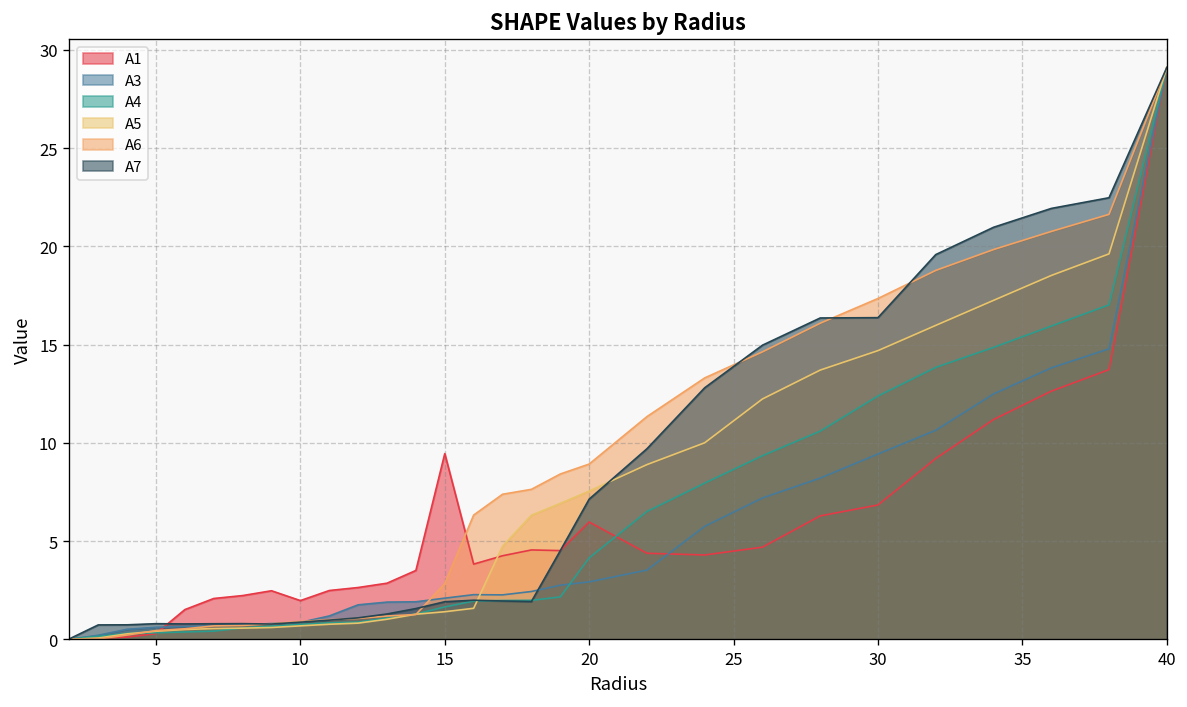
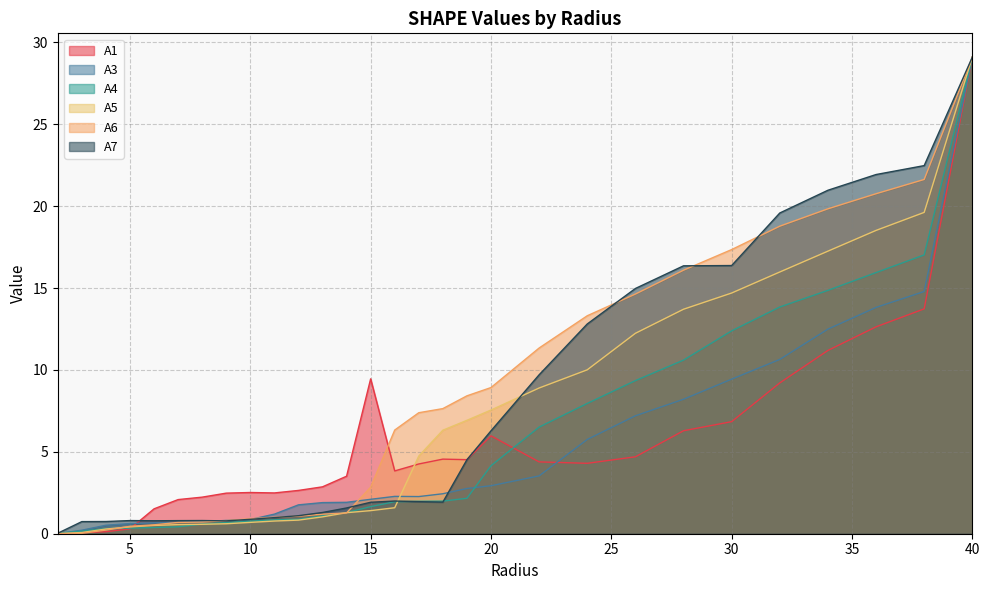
  {
    "A1": {
-     "10": 2.0,
+     "10": 2.5,
      "15": 9.5,
      "20": 6.0,
      "30": 6.8
    },
    "A7": {
      "5": 0.8,
      "15": 1.9,
-     "20": 7.1,
+     "20": 6.3,
      "30": 16.4
    }
  }
